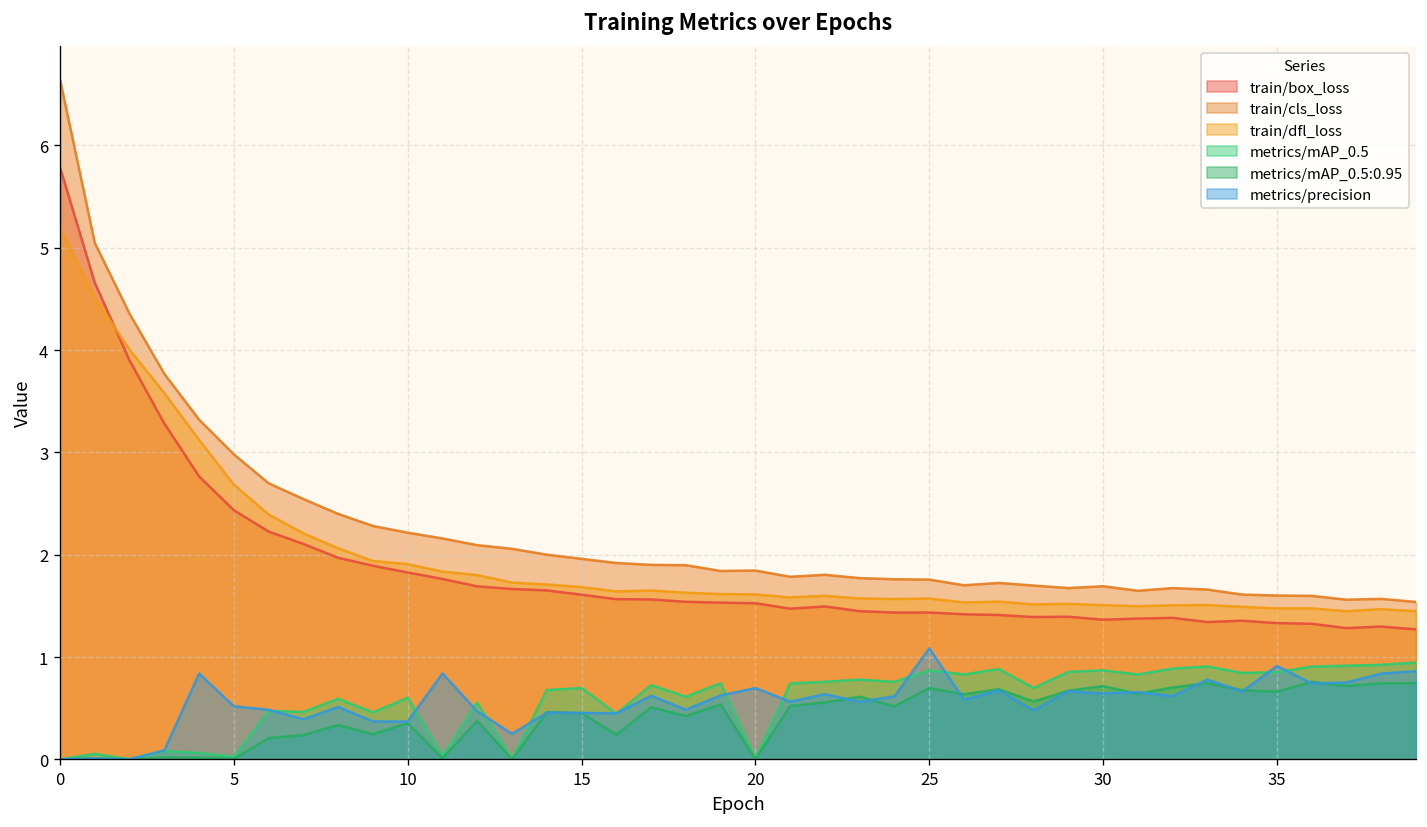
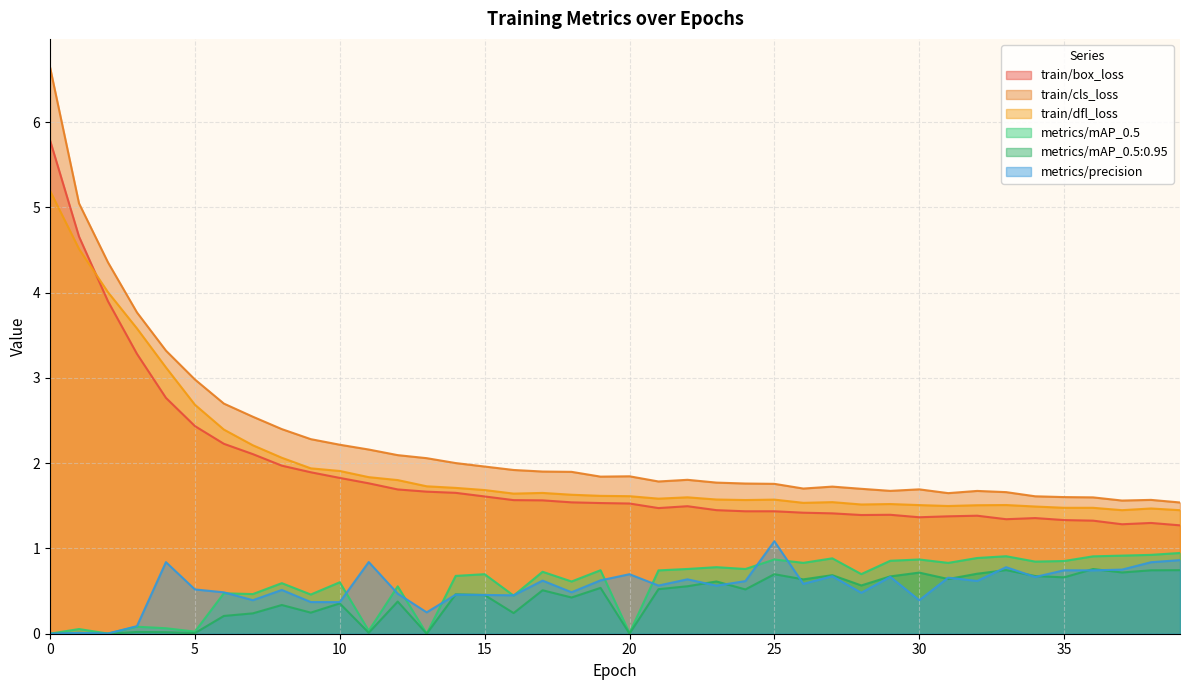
  {
    "metrics/precision": {
      "5": 0.5,
      "20": 0.7,
      "25": 1.1,
-     "30": 0.6,
-     "35": 0.9
+     "30": 0.4,
+     "35": 0.7
    }
  }
